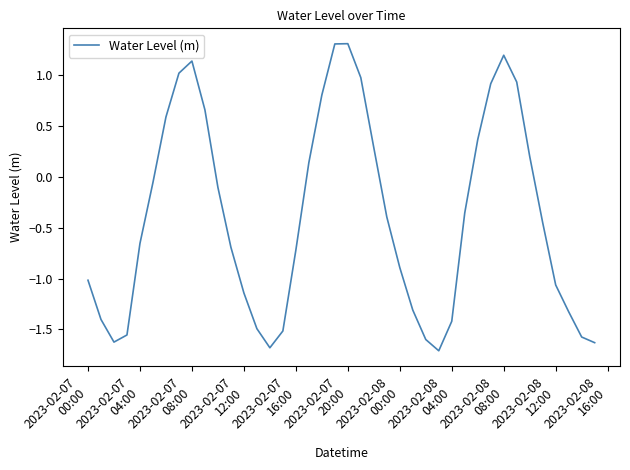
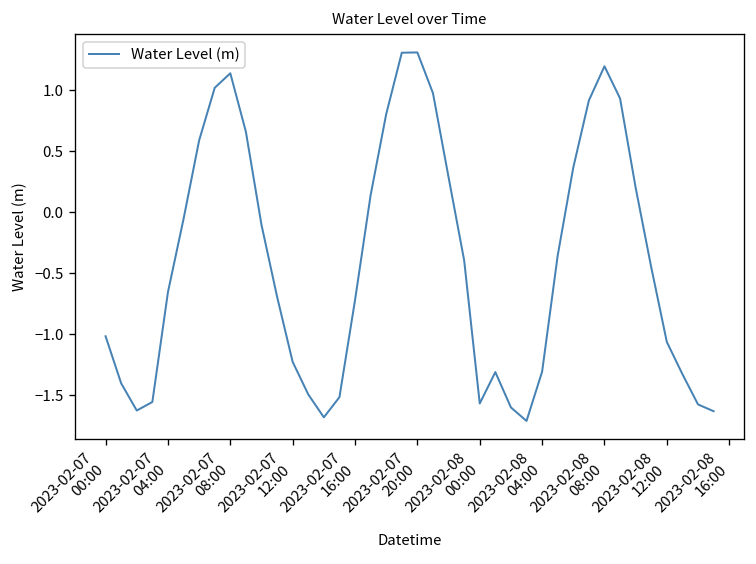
  {
    "2023-02-07 00:00": -1.02,
    "2023-02-07 04:00": -0.65,
    "2023-02-07 08:00": 1.14,
-   "2023-02-07 12:00": -1.14,
+   "2023-02-07 12:00": -1.23,
    "2023-02-07 16:00": -0.72,
    "2023-02-07 20:00": 1.31,
-   "2023-02-08 00:00": -0.89,
-   "2023-02-08 04:00": -1.42,
+   "2023-02-08 00:00": -1.57,
+   "2023-02-08 04:00": -1.31,
    "2023-02-08 08:00": 1.19,
    "2023-02-08 12:00": -1.06
  }
